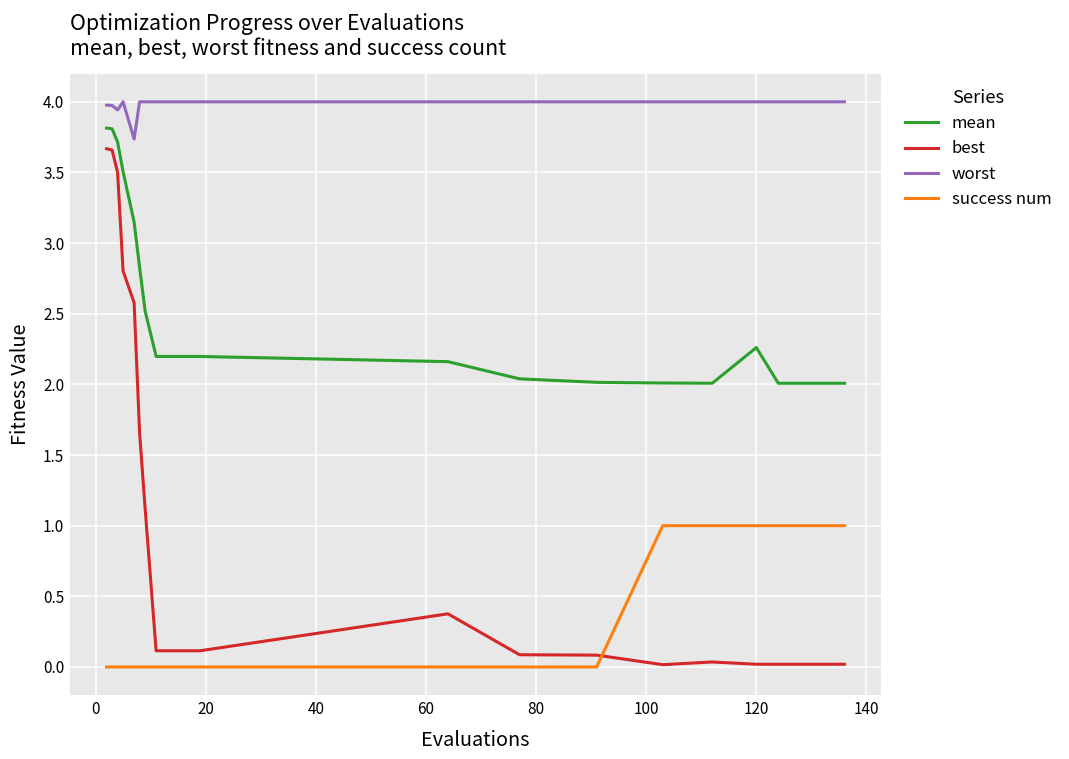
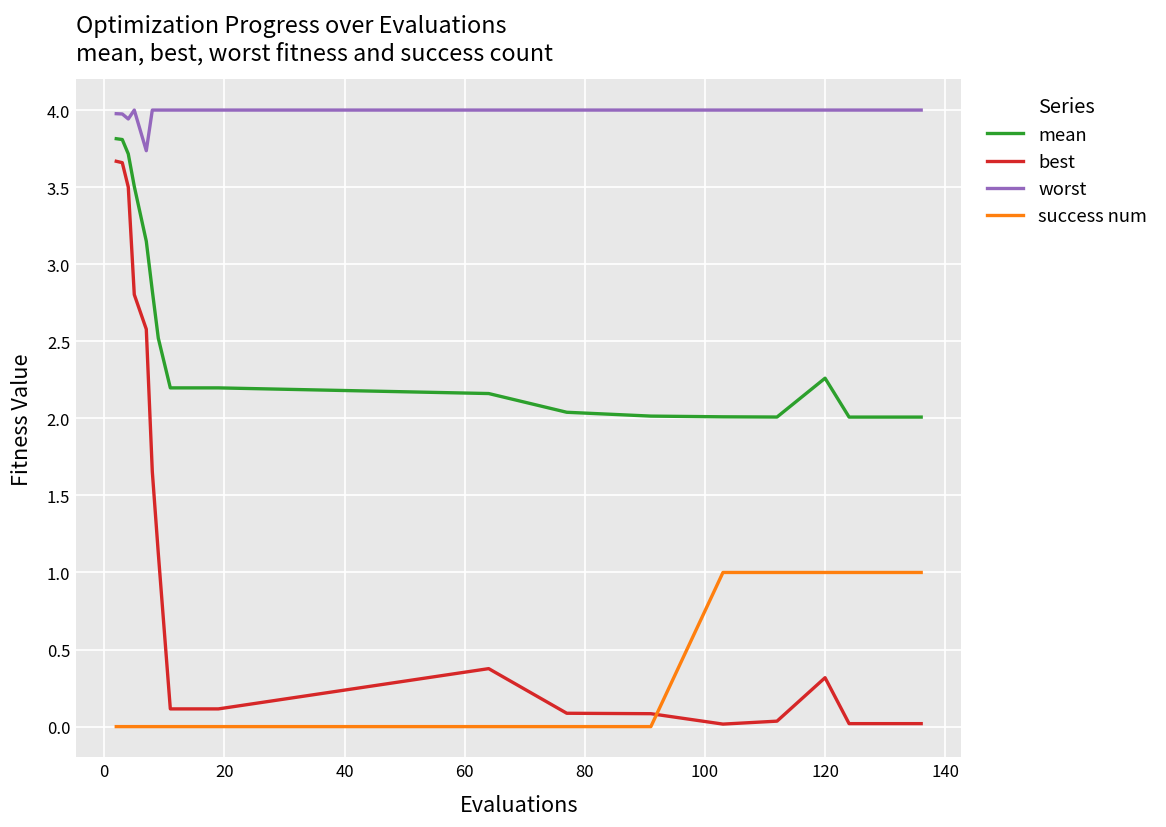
  {
    "mean": {
      "120": 2.26
    },
    "best": {
-     "120": 0.02
+     "120": 0.32
    },
    "worst": {
      "120": 4.00
    },
    "success num": {
      "120": 1.00
    }
  }
